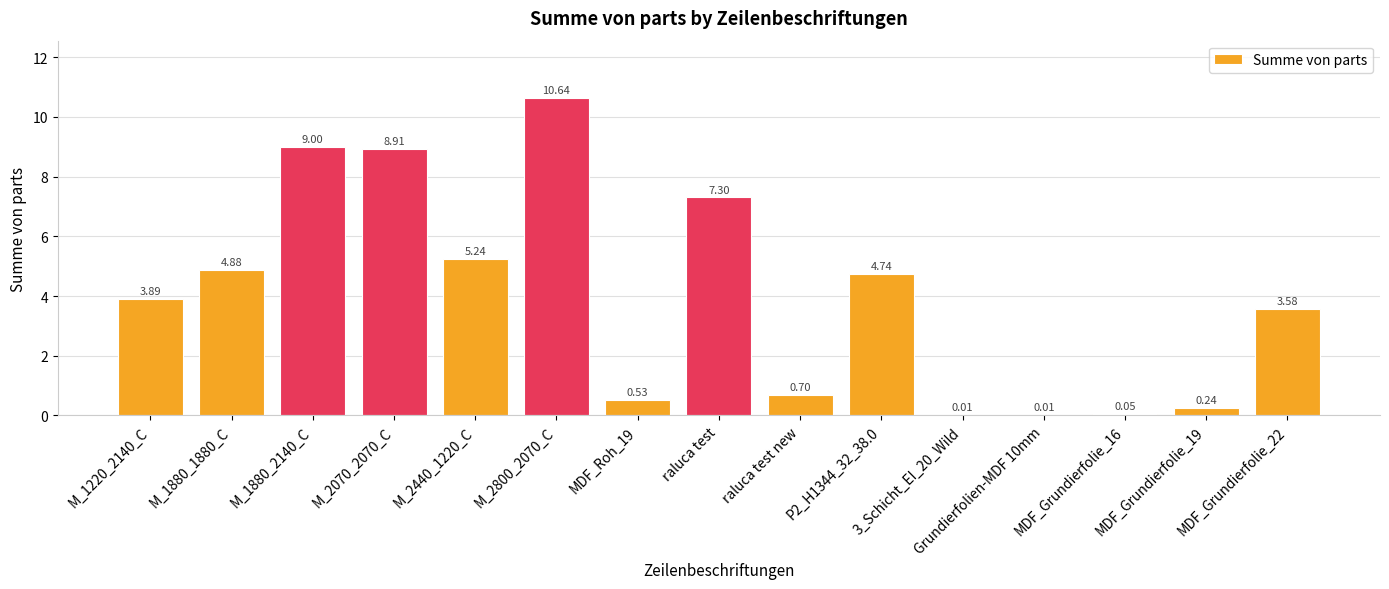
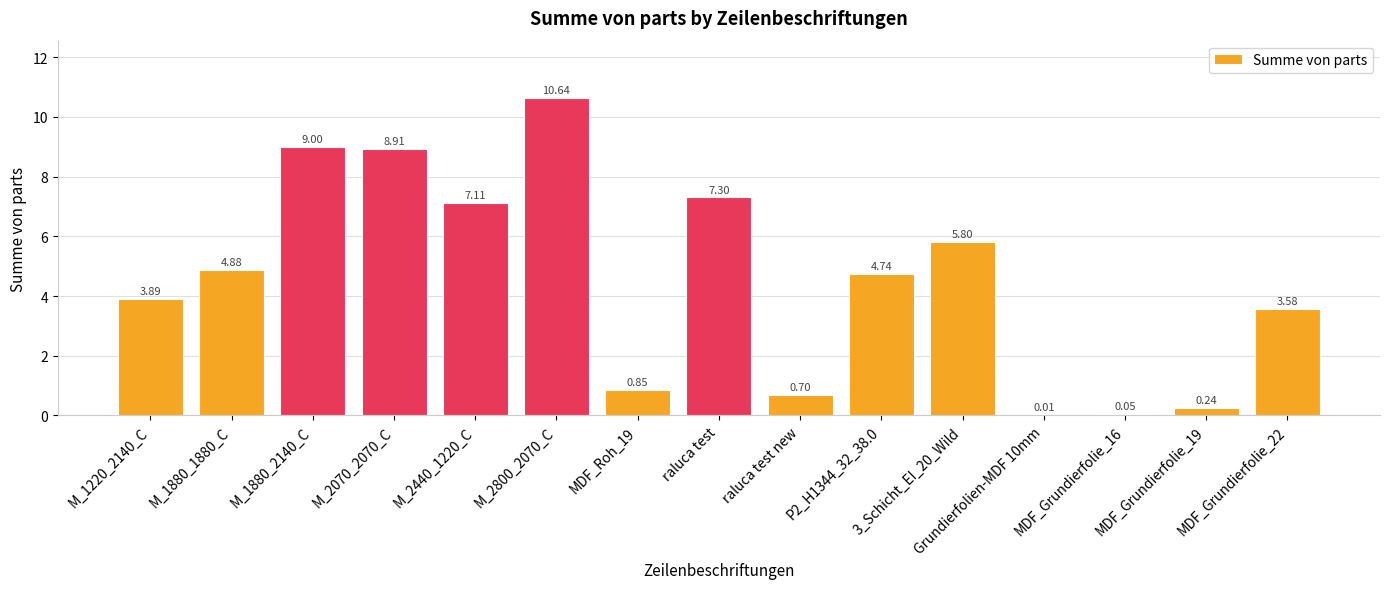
  {
    "M_1220_2140_C": 3.89,
    "M_1880_1880_C": 4.88,
    "M_1880_2140_C": 9.00,
    "M_2070_2070_C": 8.91,
-   "M_2440_1220_C": 5.24,
+   "M_2440_1220_C": 7.11,
    "M_2800_2070_C": 10.64,
-   "MDF_Roh_19": 0.53,
+   "MDF_Roh_19": 0.85,
    "raluca test": 7.30,
    "raluca test new": 0.70,
    "P2_H1344_32_38.0": 4.74,
-   "3_Schicht_EI_20_Wild": 0.01,
+   "3_Schicht_EI_20_Wild": 5.80,
    "Grundierfolien-MDF 10mm": 0.01,
    "MDF_Grundierfolie_16": 0.05,
    "MDF_Grundierfolie_19": 0.24,
    "MDF_Grundierfolie_22": 3.58
  }
